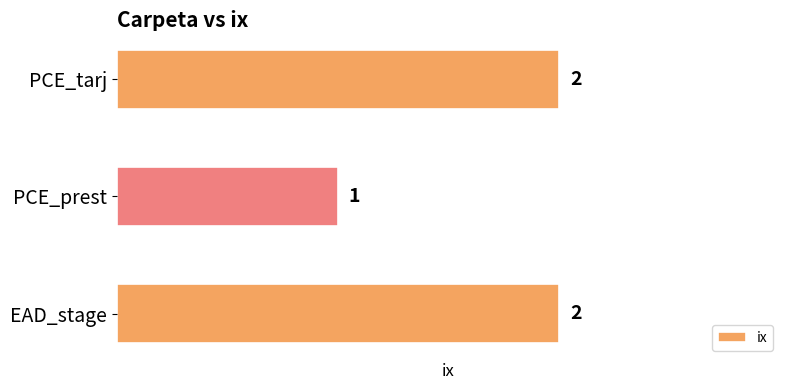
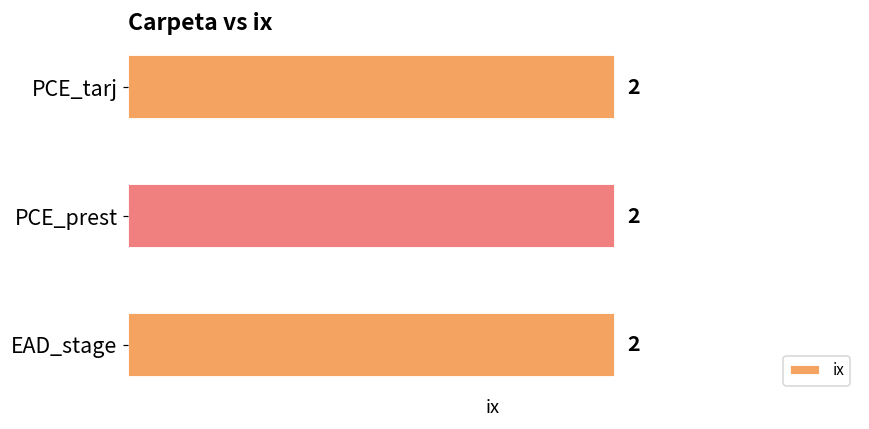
  {
    "PCE_tarj": 2,
-   "PCE_prest": 1,
+   "PCE_prest": 2,
    "EAD_stage": 2
  }
